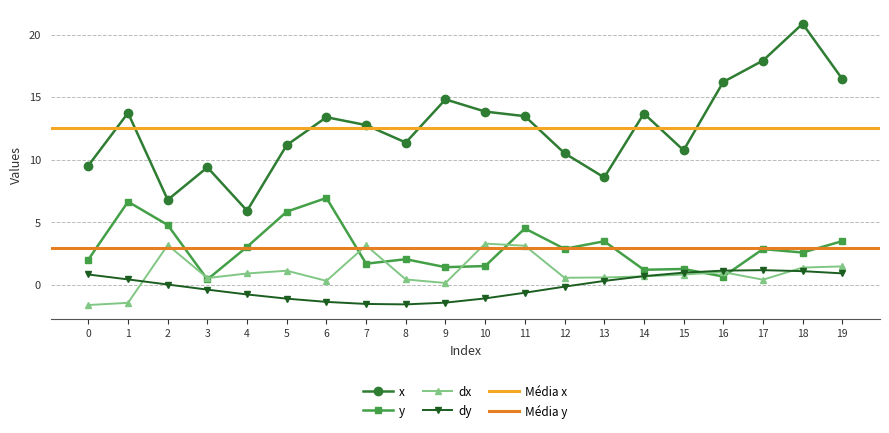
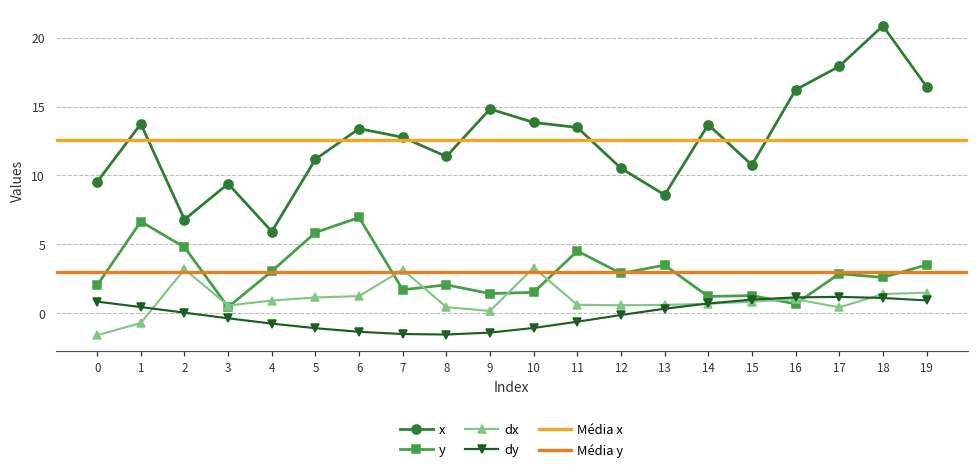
  {
    "dx": {
      "0": -1.6,
-     "1": -1.4,
+     "1": -0.7,
      "2": 3.2,
      "4": 0.9,
      "5": 1.1,
-     "6": 0.3,
+     "6": 1.2,
      "7": 3.2,
      "8": 0.4,
      "9": 0.2,
      "10": 3.3,
-     "11": 3.1,
+     "11": 0.6,
      "12": 0.6,
      "13": 0.6,
      "17": 0.4,
      "18": 1.4,
      "19": 1.5
    }
  }
